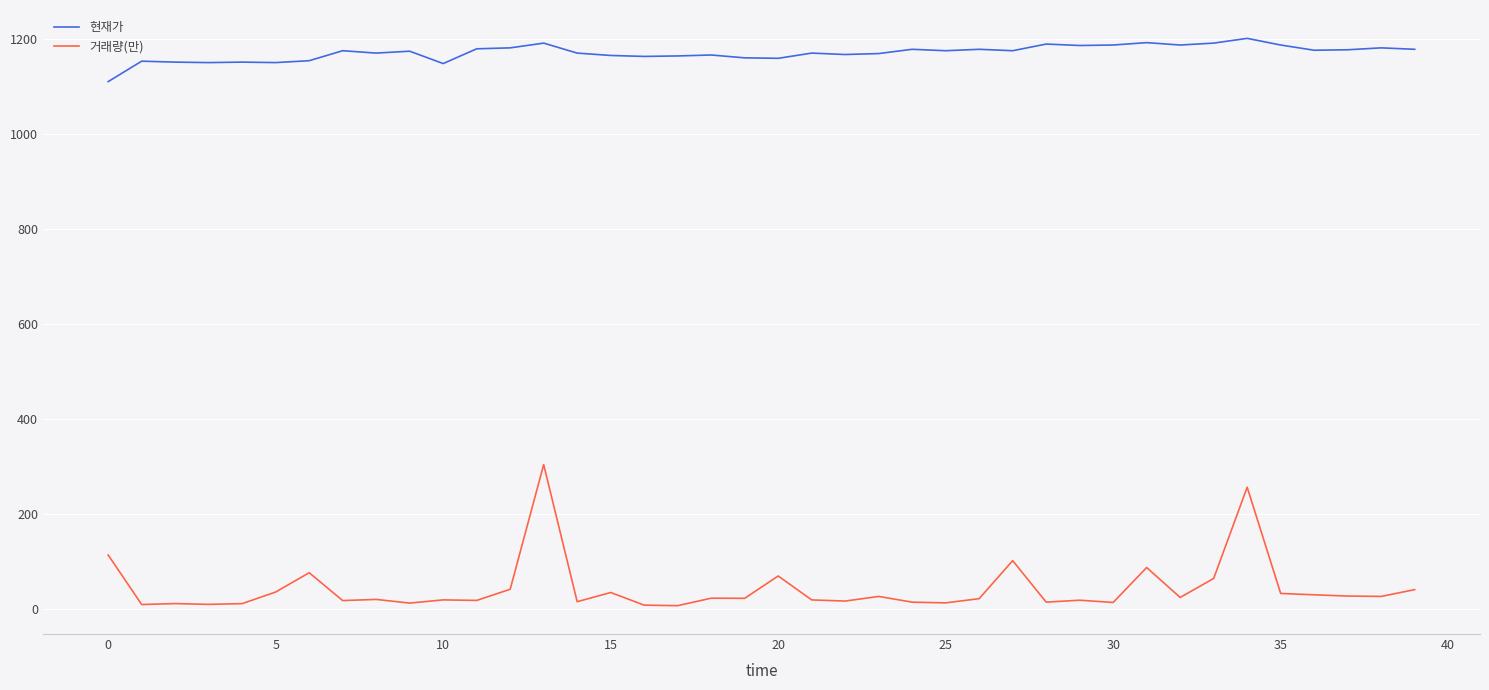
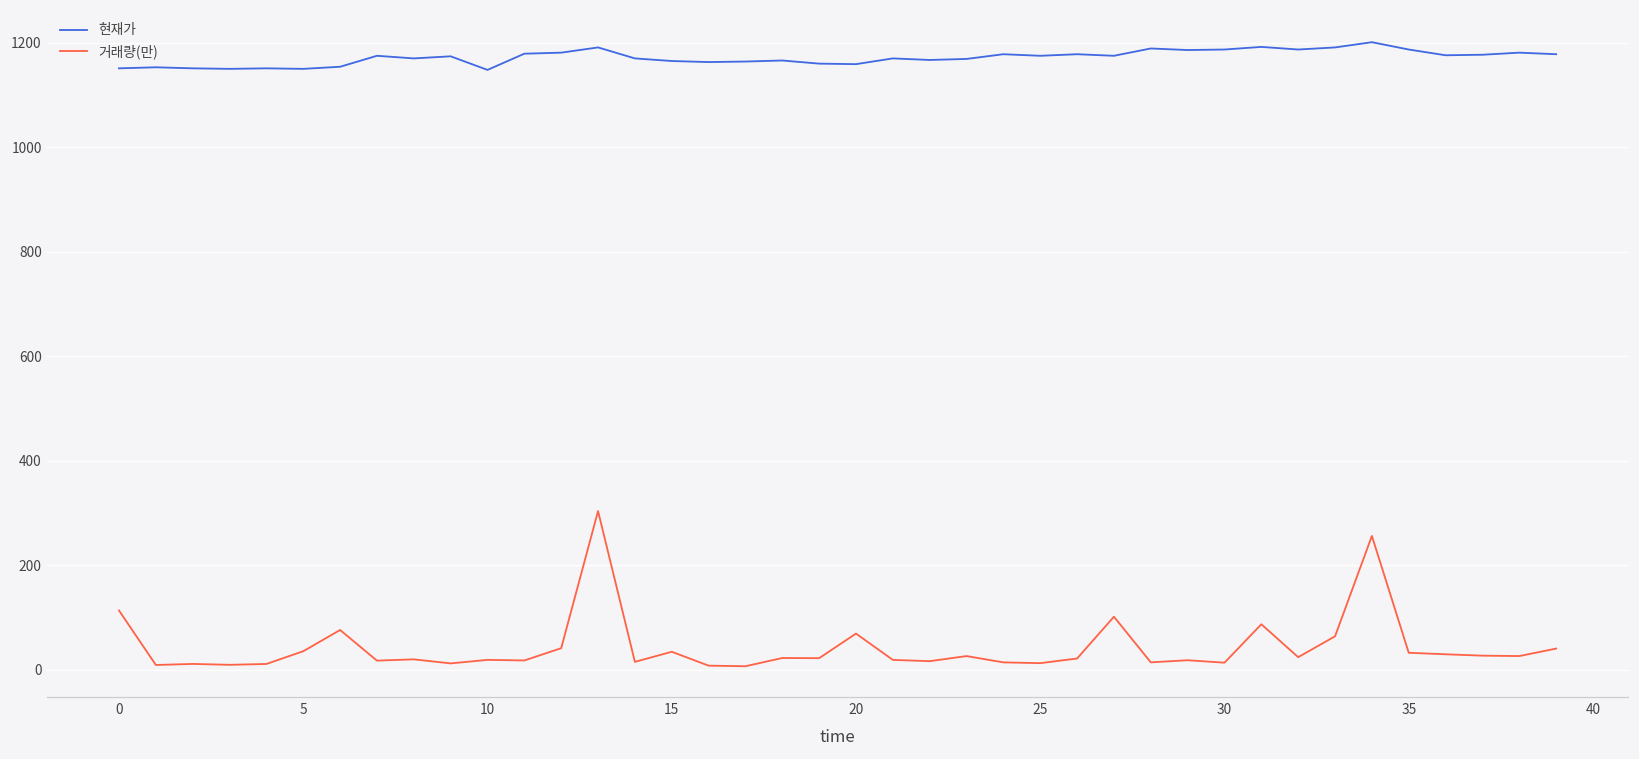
  {
    "현재가": {
-     "0": 1110,
+     "0": 1150,
      "5": 1150,
      "10": 1150,
      "15": 1170,
      "20": 1160,
      "25": 1180,
      "30": 1190,
      "35": 1190
    },
    "거래량(만)": {
      "0": 110,
      "5": 40,
      "10": 20,
      "15": 30,
      "20": 70,
      "25": 10,
      "30": 10,
      "35": 30
    }
  }
